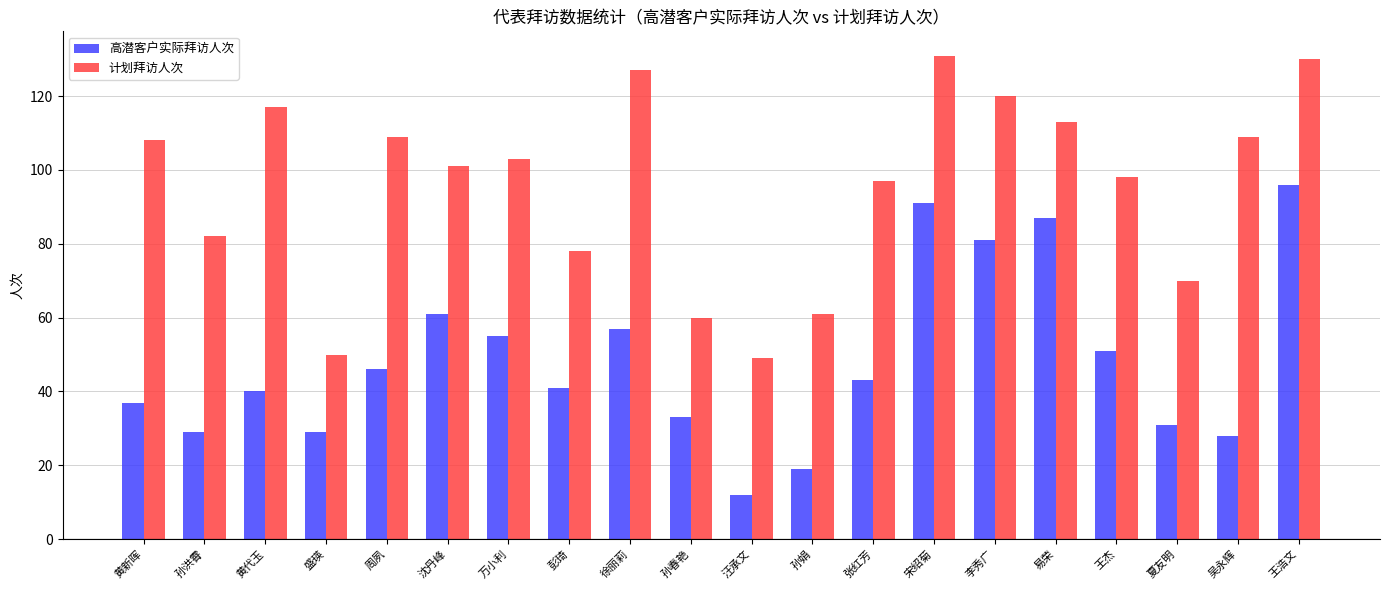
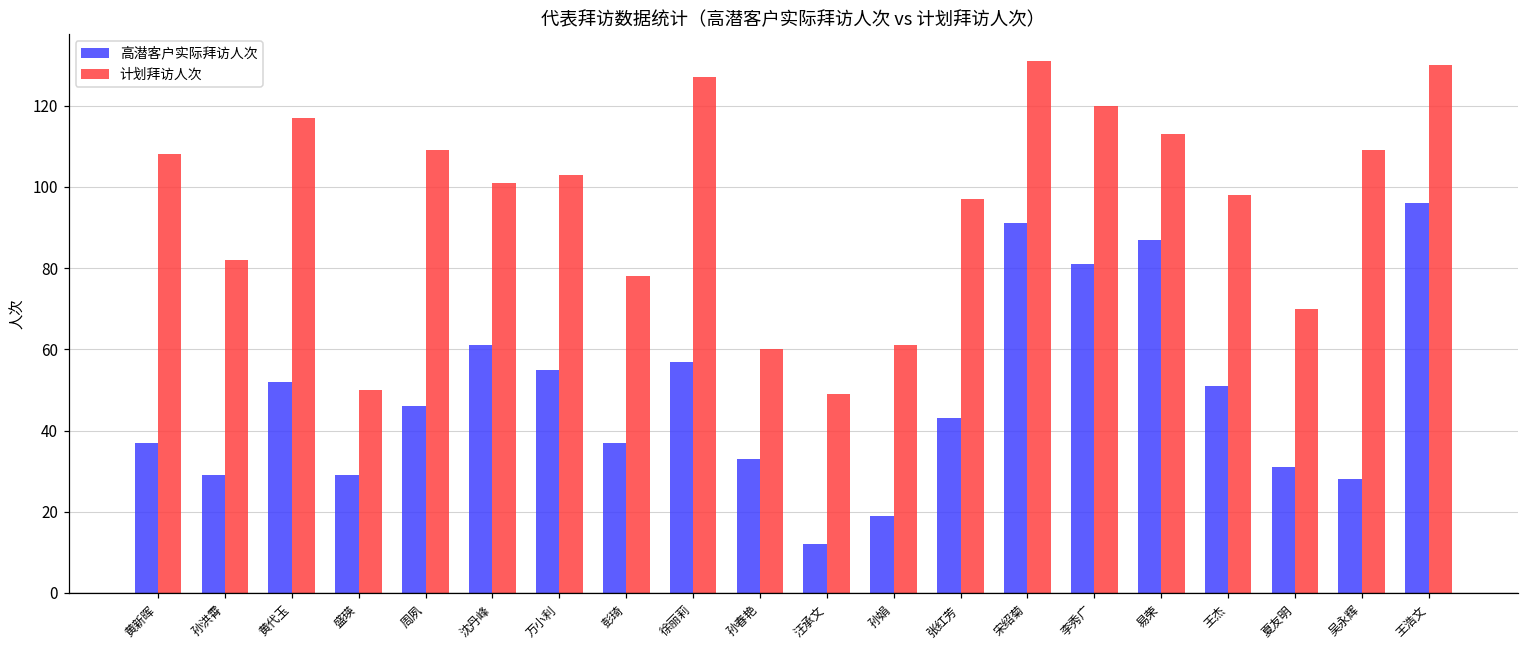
  {
    "高潜客户实际拜访人次": {
      "黄新晖": 37,
      "孙洪霄": 29,
-     "黄代玉": 40,
+     "黄代玉": 52,
      "盛瑛": 29,
      "周夙": 46,
      "沈丹峰": 61,
      "万小利": 55,
-     "彭琦": 41,
+     "彭琦": 37,
      "徐丽莉": 57,
      "孙春艳": 33,
      "汪承文": 12,
      "孙娟": 19,
      "张红芳": 43,
      "宋绍菊": 91,
      "李秀广": 81,
      "易荣": 87,
      "王杰": 51,
      "夏友明": 31,
      "吴永辉": 28,
      "王浩文": 96
    },
    "计划拜访人次": {
      "黄新晖": 108,
      "孙洪霄": 82,
      "黄代玉": 117,
      "盛瑛": 50,
      "周夙": 109,
      "沈丹峰": 101,
      "万小利": 103,
      "彭琦": 78,
      "徐丽莉": 127,
      "孙春艳": 60,
      "汪承文": 49,
      "孙娟": 61,
      "张红芳": 97,
      "宋绍菊": 131,
      "李秀广": 120,
      "易荣": 113,
      "王杰": 98,
      "夏友明": 70,
      "吴永辉": 109,
      "王浩文": 130
    }
  }
